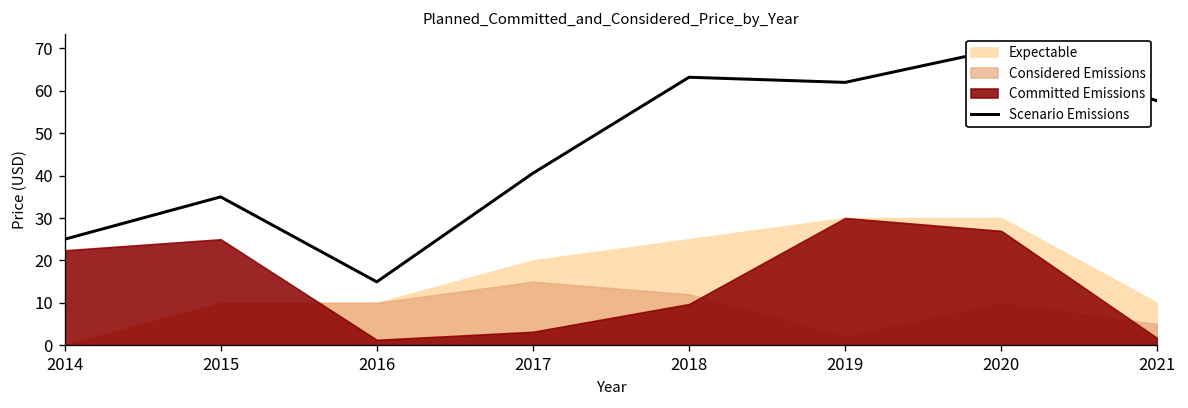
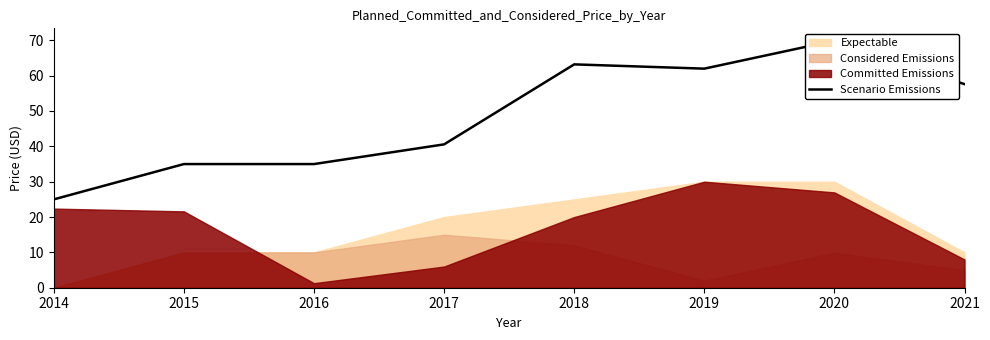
  {
    "Scenario Emissions": {
      "2014": 25,
      "2015": 35,
-     "2016": 15,
+     "2016": 35,
      "2017": 41,
      "2018": 63,
      "2019": 62,
      "2021": 58
    },
    "Committed Emissions": {
      "2014": 22,
-     "2015": 25,
+     "2015": 22,
      "2016": 1,
-     "2017": 3,
-     "2018": 10,
+     "2017": 6,
+     "2018": 20,
      "2020": 27,
-     "2021": 2
+     "2021": 8
    }
  }
